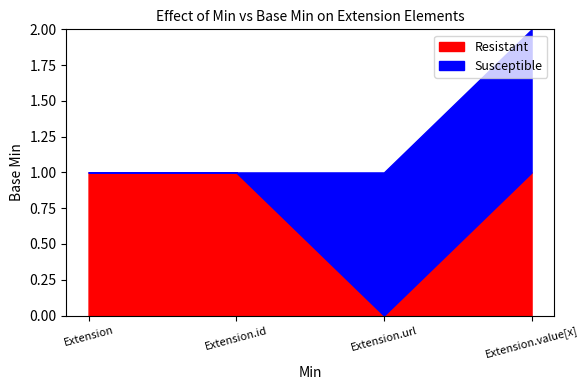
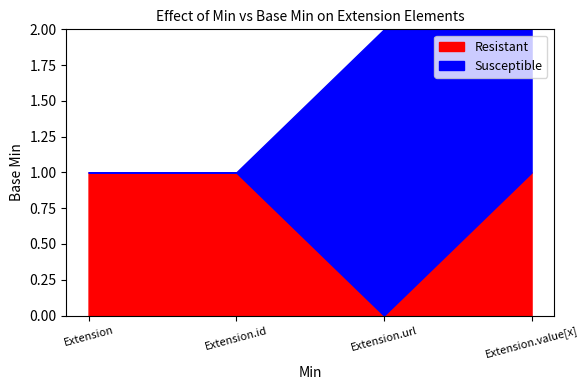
  {
    "Susceptible": {
-     "Extension.url": 1,
+     "Extension.url": 2,
      "Extension.value[x]": 1
    }
  }
